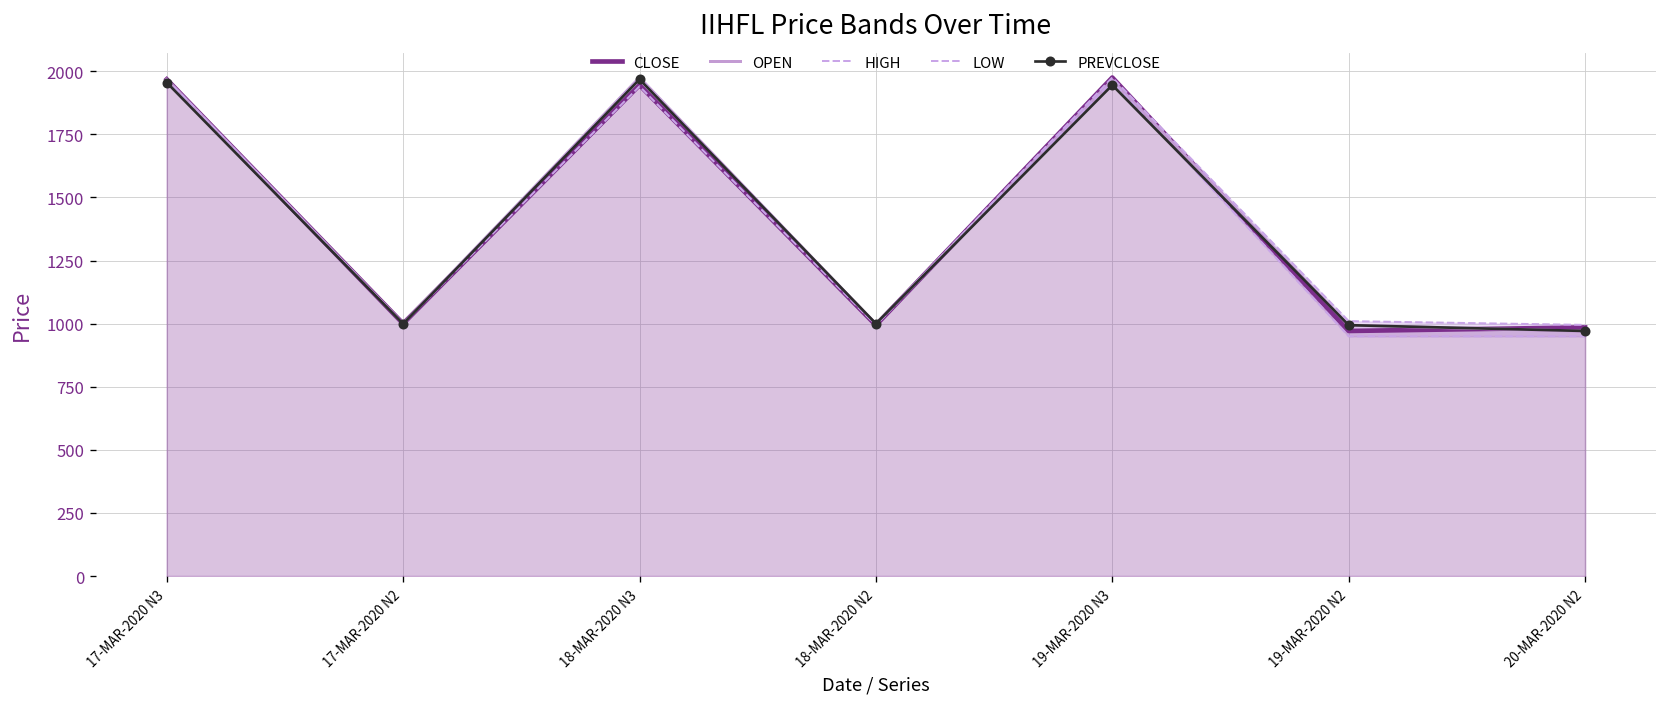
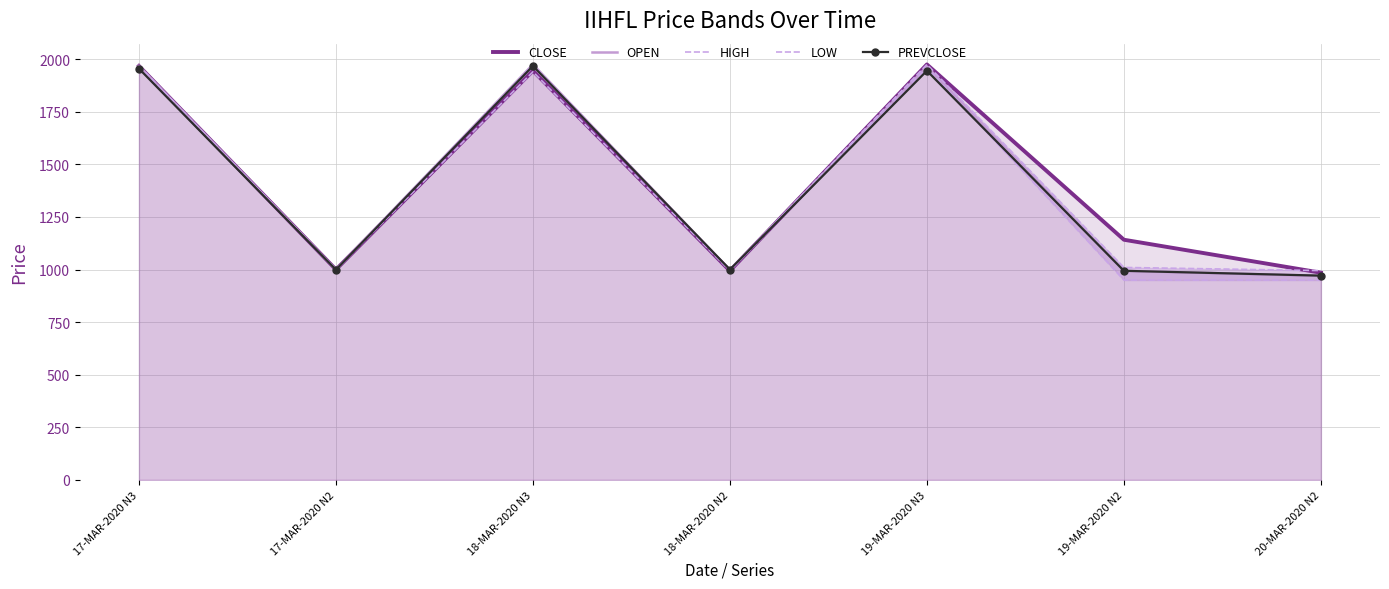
  {
    "CLOSE": {
-     "19-MAR-2020 N2": 970
+     "19-MAR-2020 N2": 1140
    },
    "PREVCLOSE": {
      "17-MAR-2020 N3": 1960,
      "19-MAR-2020 N3": 1950
    }
  }
